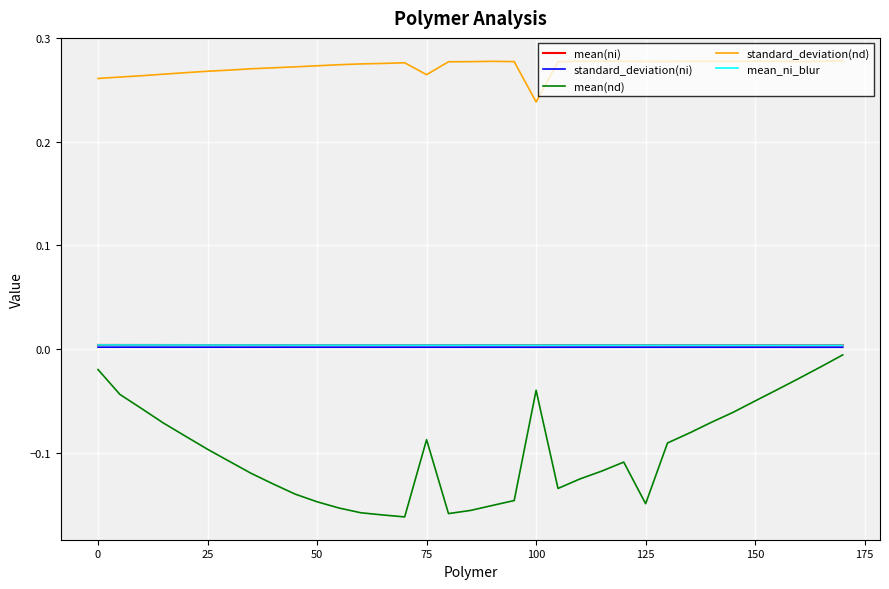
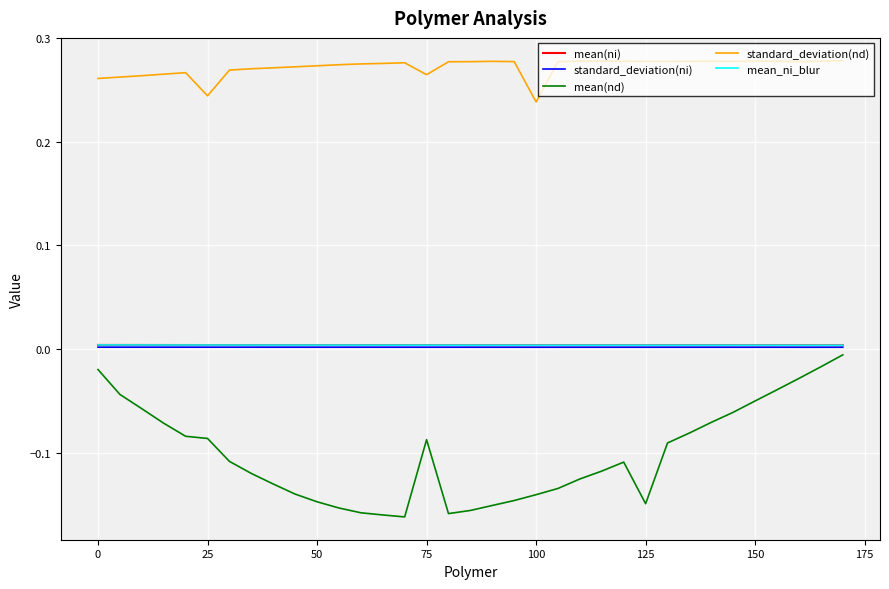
  {
    "mean(nd)": {
      "0": -0.020,
-     "25": -0.097,
+     "25": -0.086,
      "50": -0.148,
      "75": -0.088,
-     "100": -0.040,
+     "100": -0.141,
      "125": -0.149,
      "150": -0.050
    },
    "standard_deviation(nd)": {
      "0": 0.261,
-     "25": 0.268,
+     "25": 0.245,
      "50": 0.274,
      "75": 0.265,
      "100": 0.239
    }
  }
